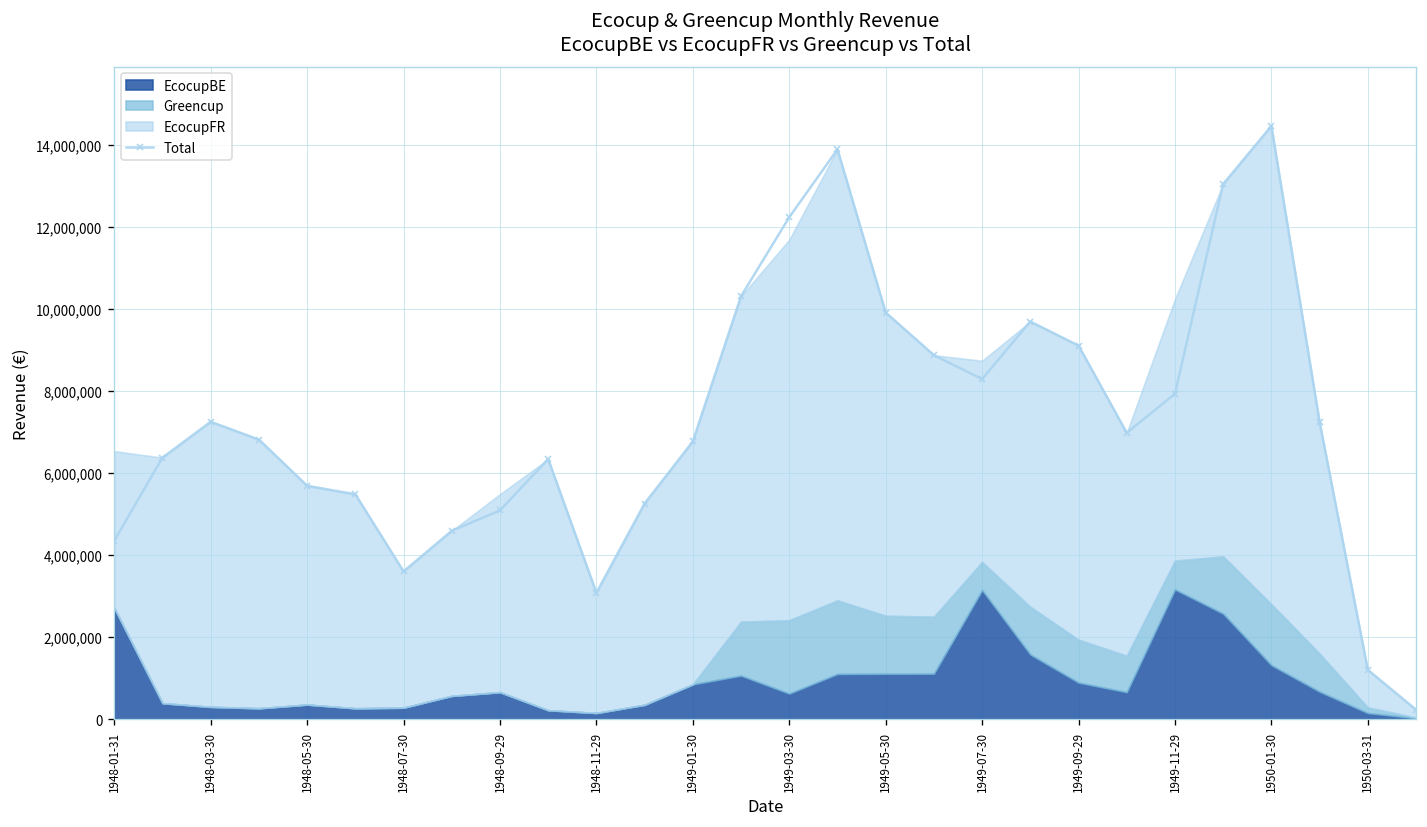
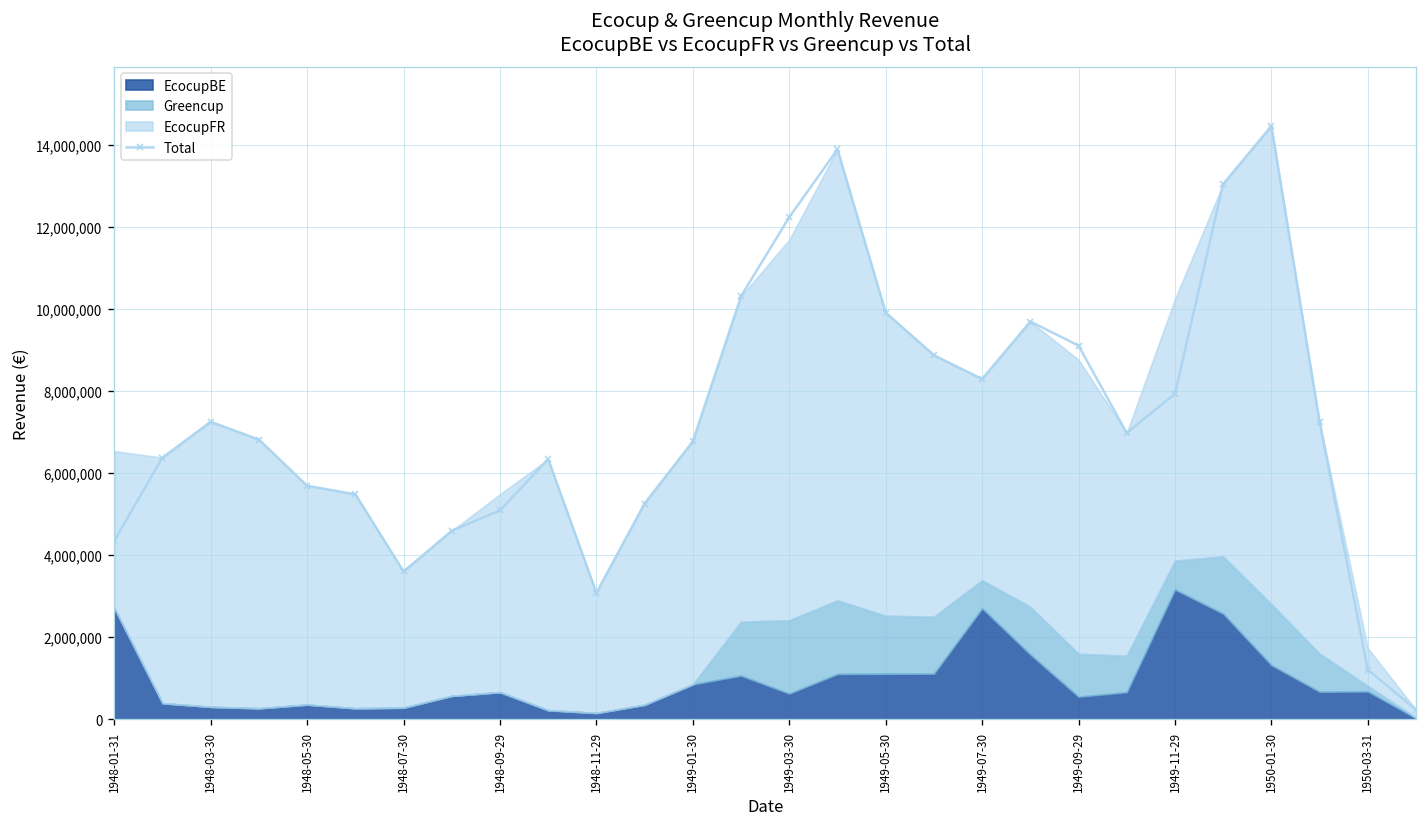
  {
    "EcocupBE": {
      "1949-03-30": "600,000",
      "1949-05-30": "1,100,000",
-     "1949-07-30": "3,100,000",
-     "1949-09-29": "900,000",
+     "1949-07-30": "2,700,000",
+     "1949-09-29": "500,000",
      "1949-11-29": "3,200,000",
      "1950-01-30": "1,300,000",
-     "1950-03-31": "100,000"
+     "1950-03-31": "700,000"
    }
  }
